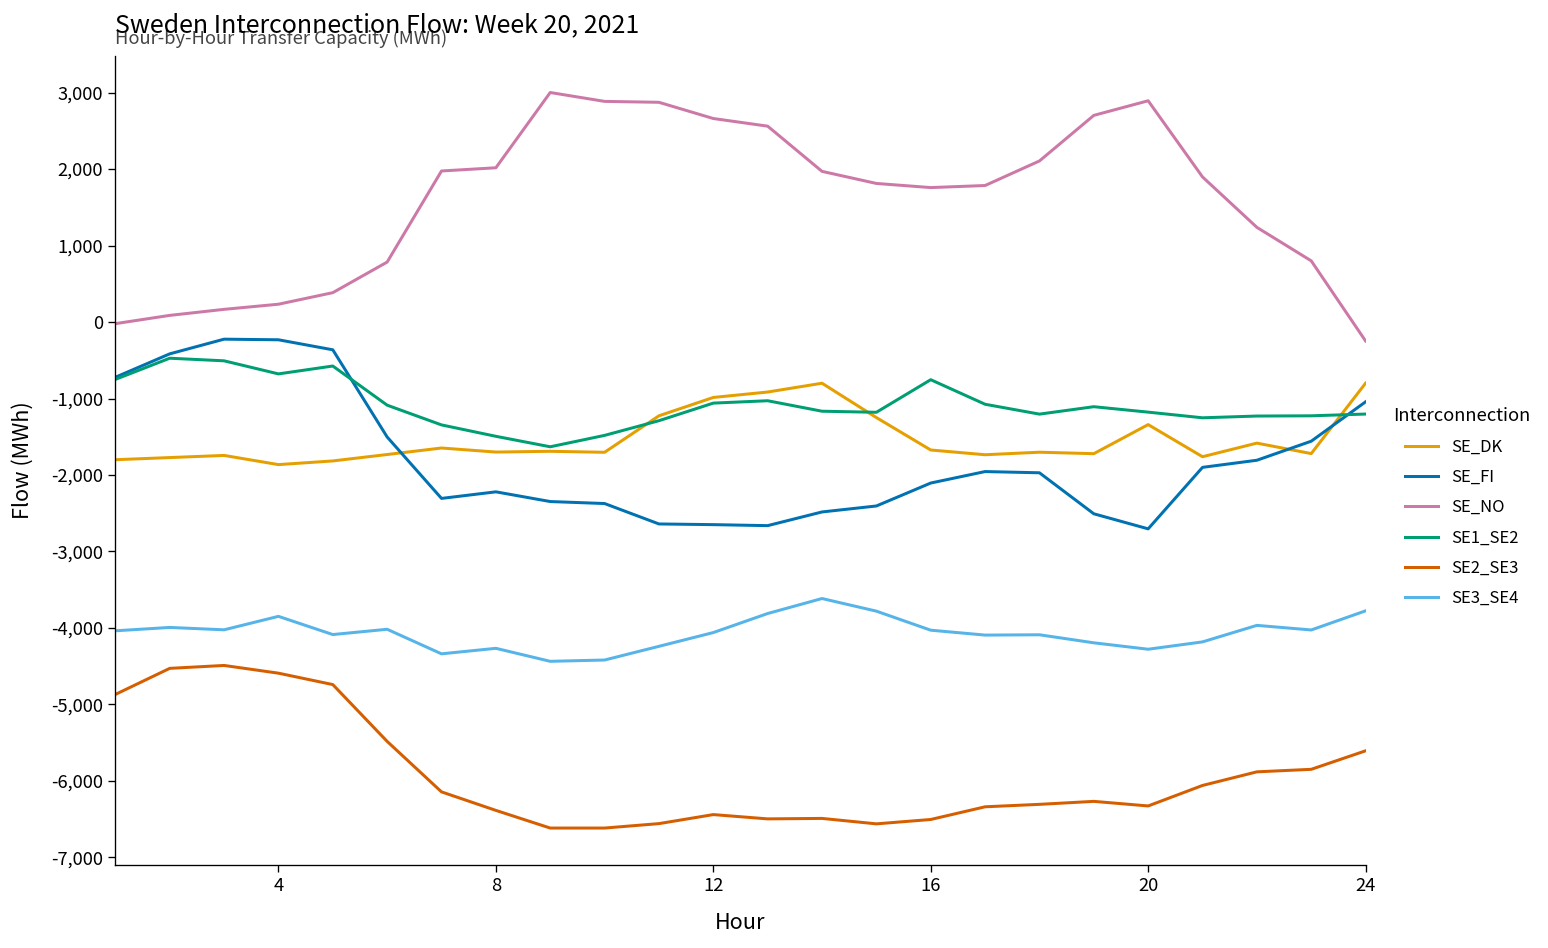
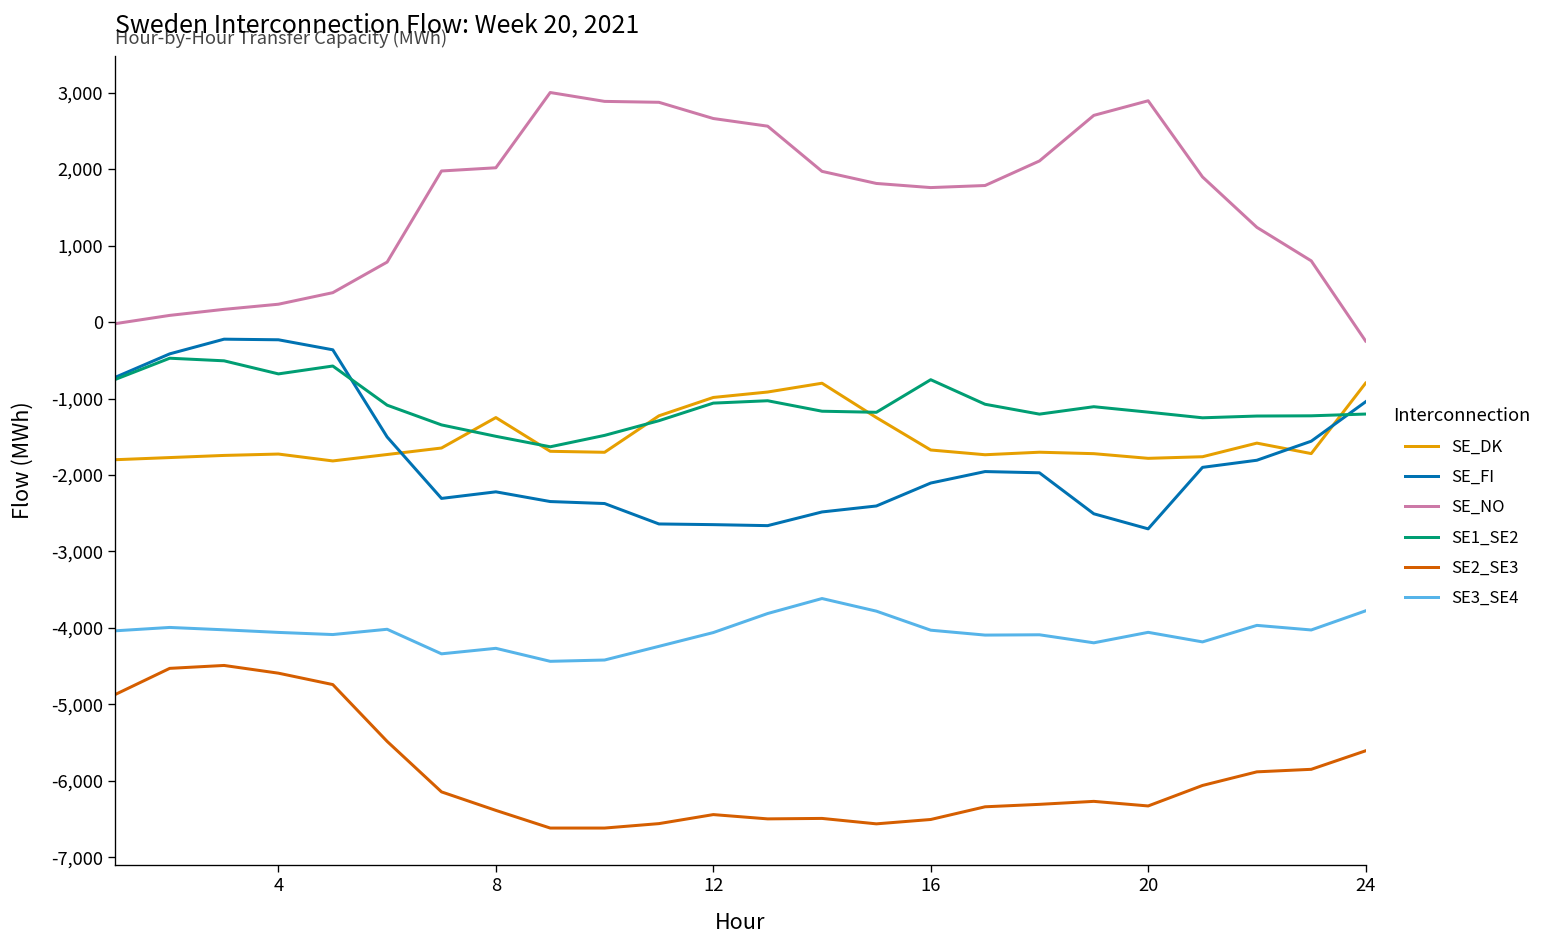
  {
    "SE_DK": {
-     "4": "-1,900",
-     "8": "-1,700",
+     "4": "-1,700",
+     "8": "-1,200",
      "12": "-1,000",
      "16": "-1,700",
-     "20": "-1,300",
+     "20": "-1,800",
      "24": "-800"
    },
    "SE_FI": {
      "4": "-200",
      "8": "-2,200",
      "12": "-2,600",
      "16": "-2,100",
      "20": "-2,700",
      "24": "-1,000"
    },
    "SE_NO": {
      "4": "200",
      "8": "2,000",
      "12": "2,700",
      "16": "1,800",
      "20": "2,900",
      "24": "-200"
    },
    "SE1_SE2": {
      "4": "-700",
      "8": "-1,500",
      "12": "-1,100",
      "16": "-800",
      "20": "-1,200",
      "24": "-1,200"
    },
    "SE2_SE3": {
      "4": "-4,600",
      "8": "-6,400",
      "12": "-6,400",
      "16": "-6,500",
      "20": "-6,300",
      "24": "-5,600"
    },
    "SE3_SE4": {
-     "4": "-3,800",
+     "4": "-4,100",
      "8": "-4,300",
      "12": "-4,100",
      "16": "-4,000",
-     "20": "-4,300",
+     "20": "-4,100",
      "24": "-3,800"
    }
  }
